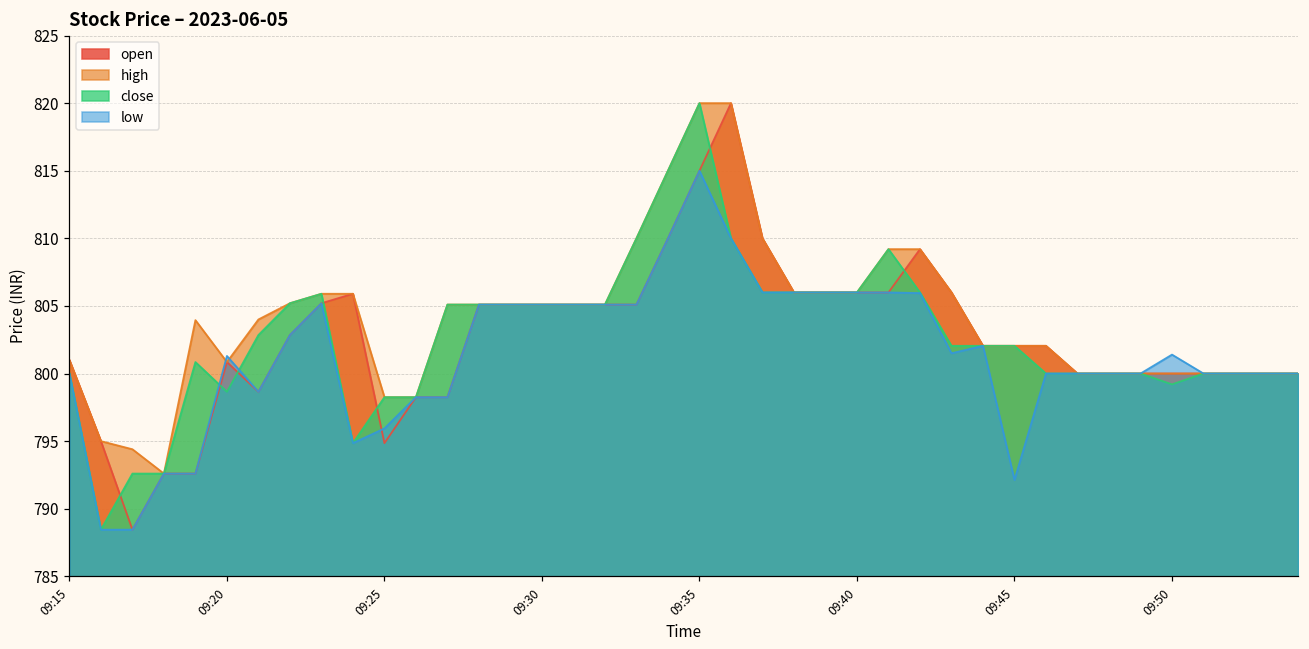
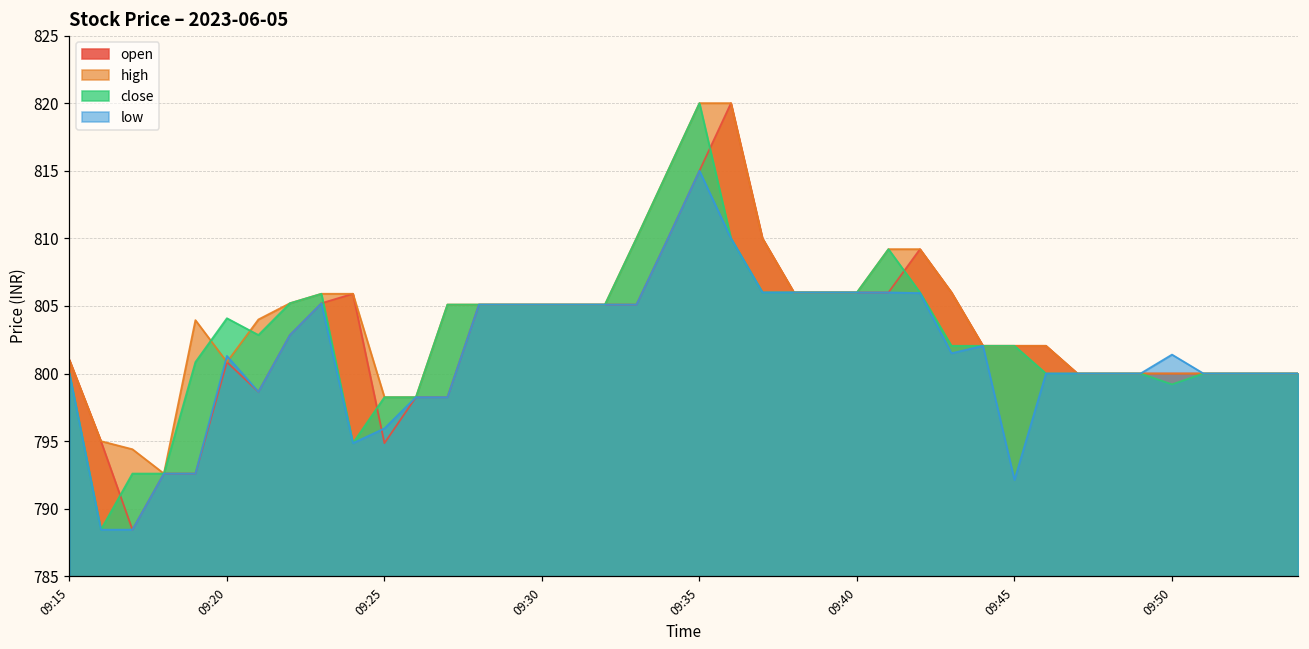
  {
    "close": {
-     "09:20": 798.7,
+     "09:20": 804.1,
      "09:50": 799.2
    },
    "low": {
      "09:20": 801.3,
      "09:25": 795.9,
      "09:45": 792.1,
      "09:50": 801.4
    }
  }
